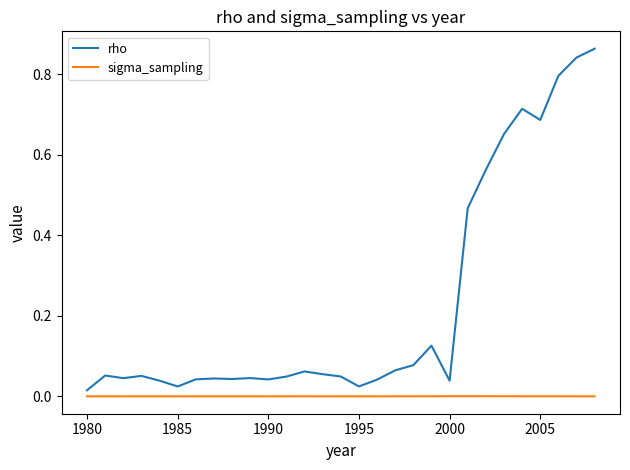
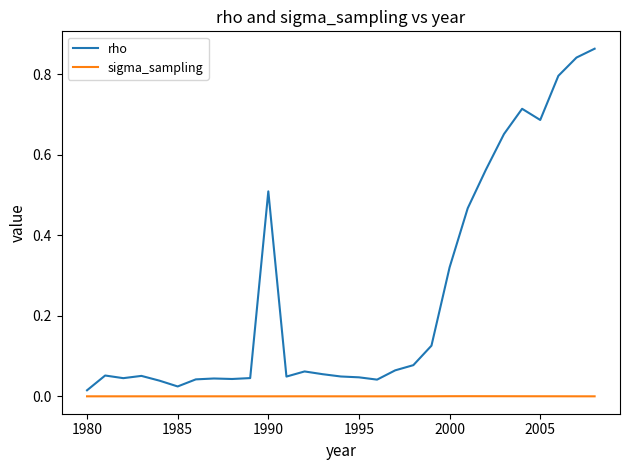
  {
    "rho": {
      "1980": 0.02,
      "1985": 0.02,
-     "1990": 0.04,
-     "1995": 0.02,
-     "2000": 0.04,
+     "1990": 0.51,
+     "1995": 0.05,
+     "2000": 0.32,
      "2005": 0.69
    },
    "sigma_sampling": {
      "1980": 0.00,
      "1985": 0.00,
      "1990": 0.00,
      "1995": 0.00,
      "2000": 0.00,
      "2005": 0.00
    }
  }
